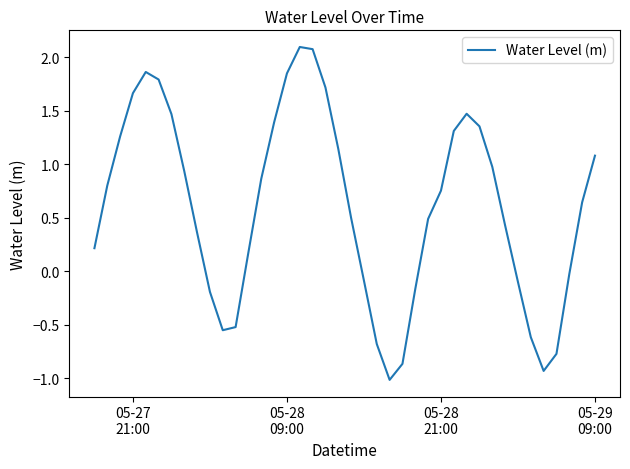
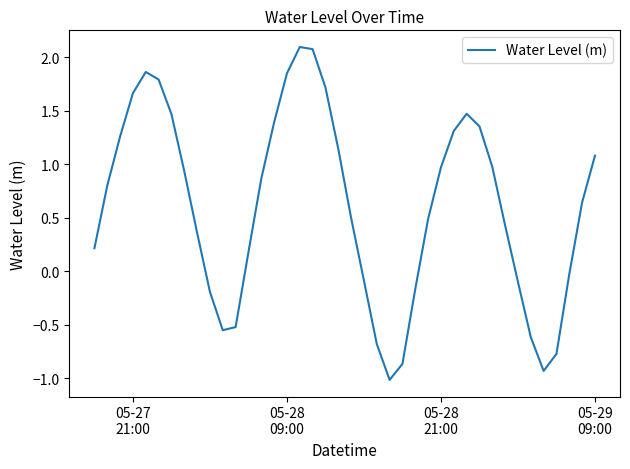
  {
    "05-27 21:00": 1.67,
    "05-28 09:00": 1.85,
-   "05-28 21:00": 0.75,
+   "05-28 21:00": 0.97,
    "05-29 09:00": 1.08
  }
